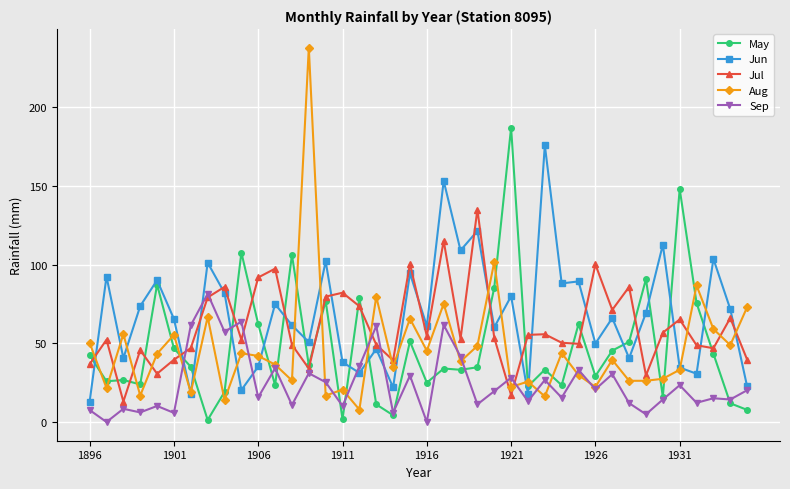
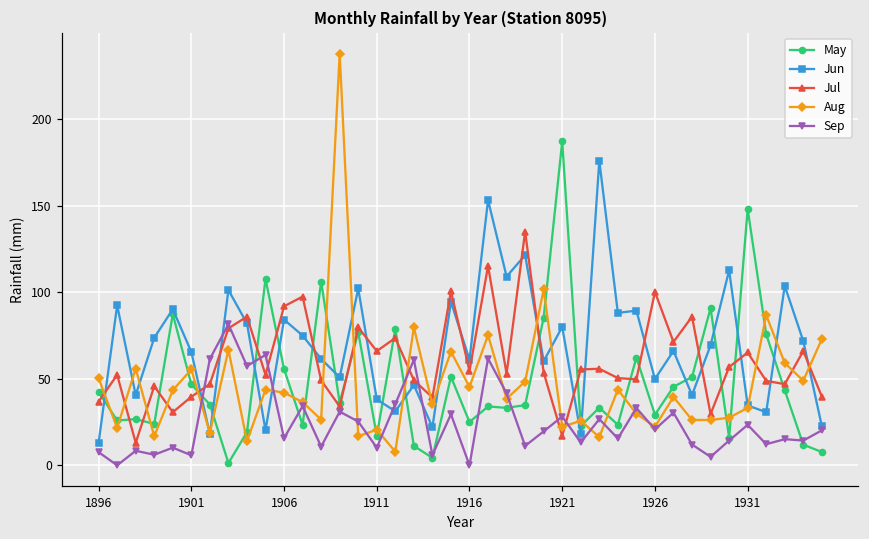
  {
    "May": {
      "1896": 42,
      "1901": 47,
-     "1906": 62,
-     "1911": 2,
+     "1906": 56,
+     "1911": 17,
      "1916": 25,
      "1921": 187,
      "1926": 29,
      "1931": 148
    },
    "Jun": {
      "1896": 13,
      "1901": 66,
-     "1906": 35,
+     "1906": 84,
      "1911": 38,
      "1916": 61,
      "1921": 80,
      "1926": 50
    },
    "Jul": {
      "1896": 37,
      "1901": 40,
      "1906": 92,
-     "1911": 82,
+     "1911": 66,
      "1916": 55,
      "1921": 17,
      "1926": 100,
      "1931": 65
    },
    "Aug": {
      "1896": 50,
      "1901": 55,
      "1906": 42,
      "1911": 21,
      "1916": 45,
      "1921": 22
    },
    "Sep": {
      "1896": 8,
      "1901": 6,
      "1906": 16,
      "1911": 10,
      "1916": 0,
      "1921": 28,
      "1931": 23
    }
  }
